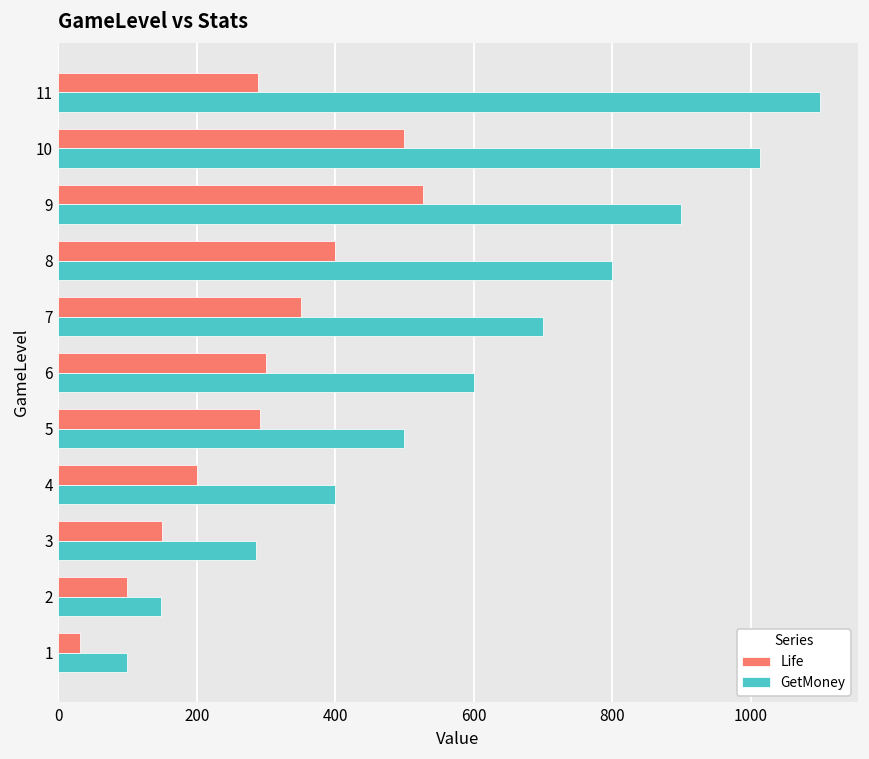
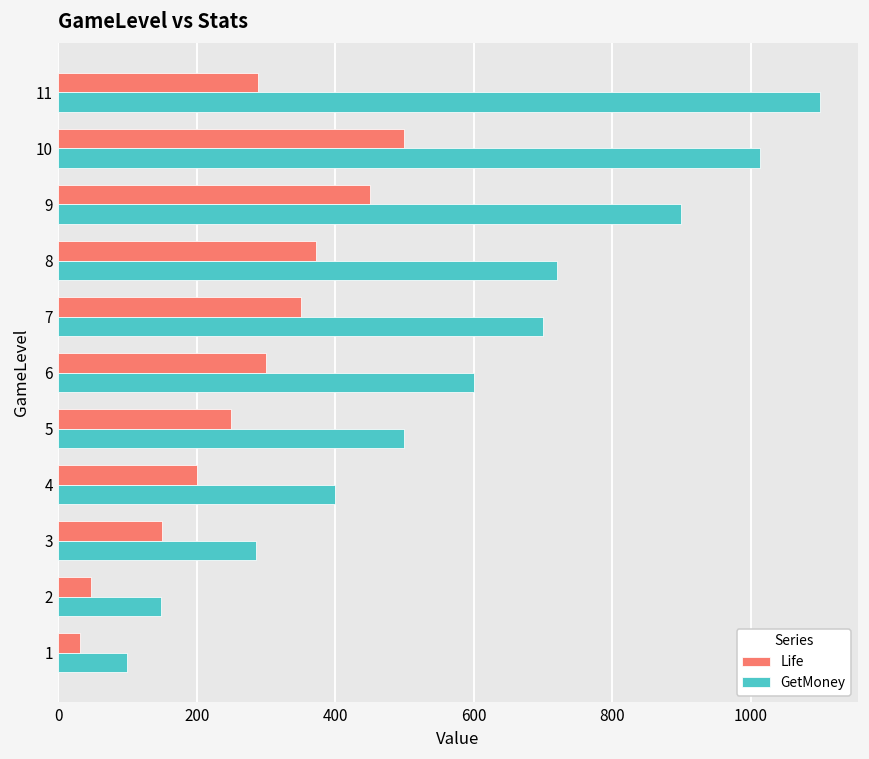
  {
    "Life": {
      "11": 290,
      "10": 500,
-     "9": 530,
-     "8": 400,
+     "9": 450,
+     "8": 370,
      "7": 350,
      "6": 300,
-     "5": 290,
+     "5": 250,
      "4": 200,
      "3": 150,
-     "2": 100,
+     "2": 50,
      "1": 30
    },
    "GetMoney": {
      "11": 1100,
      "10": 1010,
      "9": 900,
-     "8": 800,
+     "8": 720,
      "7": 700,
      "6": 600,
      "5": 500,
      "4": 400,
      "3": 290,
      "2": 150,
      "1": 100
    }
  }
